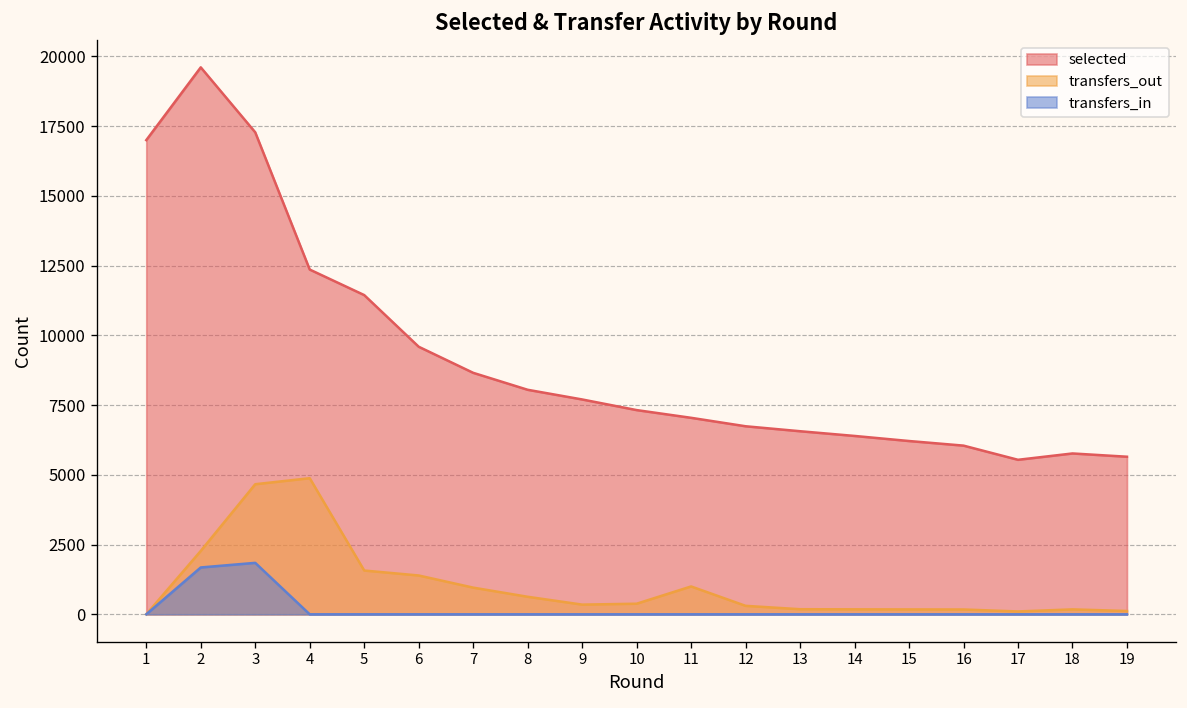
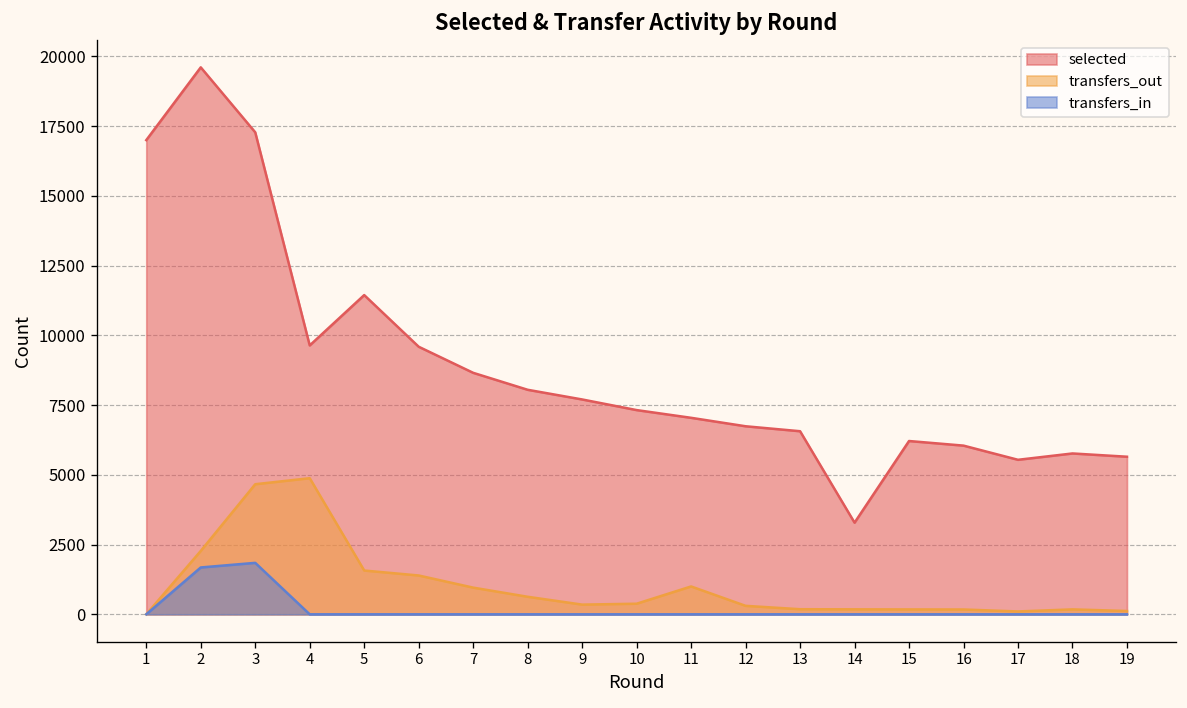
  {
    "selected": {
      "1": 17000,
      "2": 19600,
      "3": 17300,
-     "4": 12400,
+     "4": 9600,
      "5": 11400,
      "6": 9600,
      "7": 8700,
      "8": 8100,
      "9": 7700,
      "10": 7300,
      "11": 7000,
      "12": 6700,
      "13": 6600,
-     "14": 6400,
+     "14": 3300,
      "15": 6200,
      "16": 6000,
      "17": 5500,
      "18": 5800,
      "19": 5700
    },
    "transfers_out": {
      "2": 2300,
      "3": 4700,
      "4": 4900,
      "5": 1600,
      "6": 1400,
      "7": 1000,
      "8": 600,
      "9": 300,
      "10": 400,
      "11": 1000,
      "12": 300,
      "13": 200,
      "14": 200,
      "15": 200,
      "16": 200,
      "18": 200,
      "19": 100
    },
    "transfers_in": {
      "2": 1700,
      "3": 1800,
      "4": 0,
      "5": 0,
      "6": 0,
      "7": 0,
      "8": 0,
      "9": 0,
      "10": 0,
      "11": 0,
      "12": 0,
      "13": 0,
      "14": 0,
      "15": 0,
      "16": 0,
      "18": 0,
      "19": 0
    }
  }
